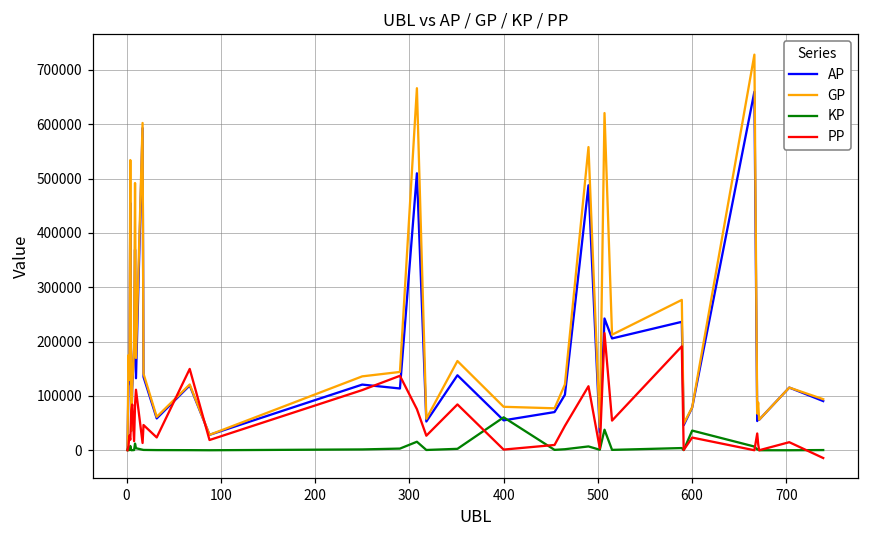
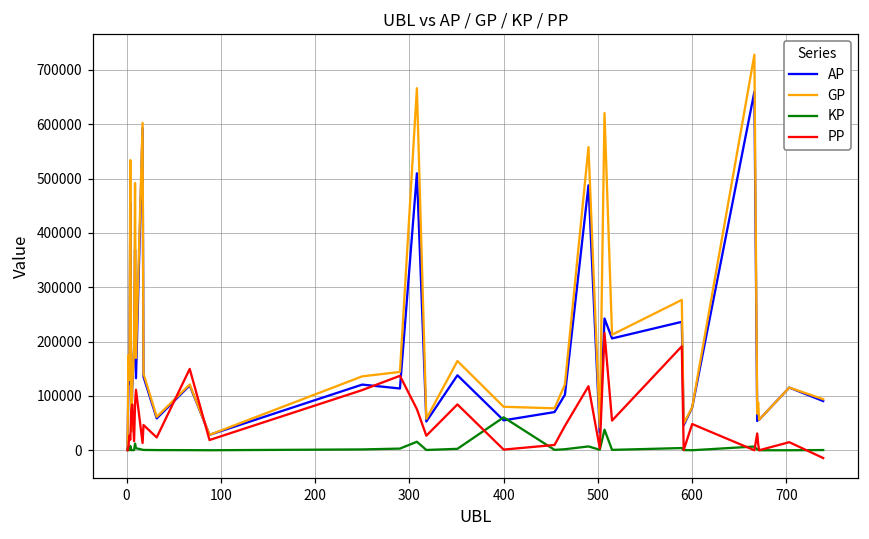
  {
    "AP": {
      "400": 60000
    },
    "GP": {
      "400": 80000
    },
    "KP": {
      "400": 60000,
-     "600": 40000
+     "600": 0
    },
    "PP": {
      "400": 0,
-     "600": 20000
+     "600": 50000
    }
  }
